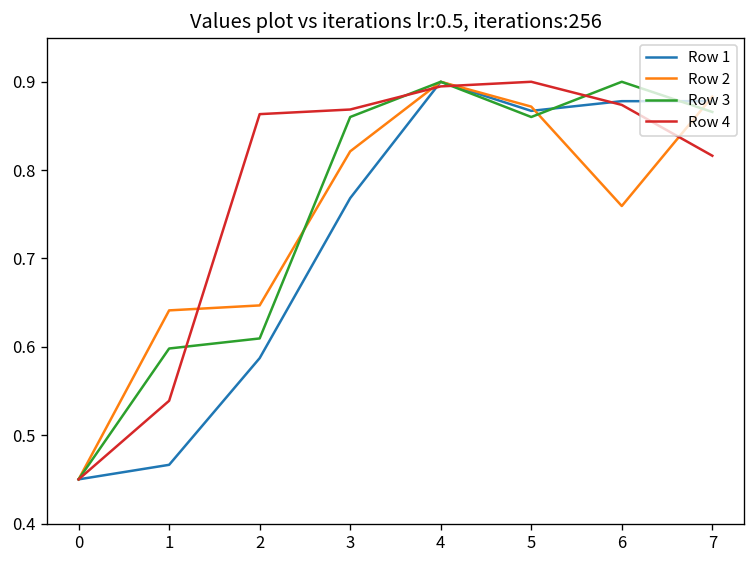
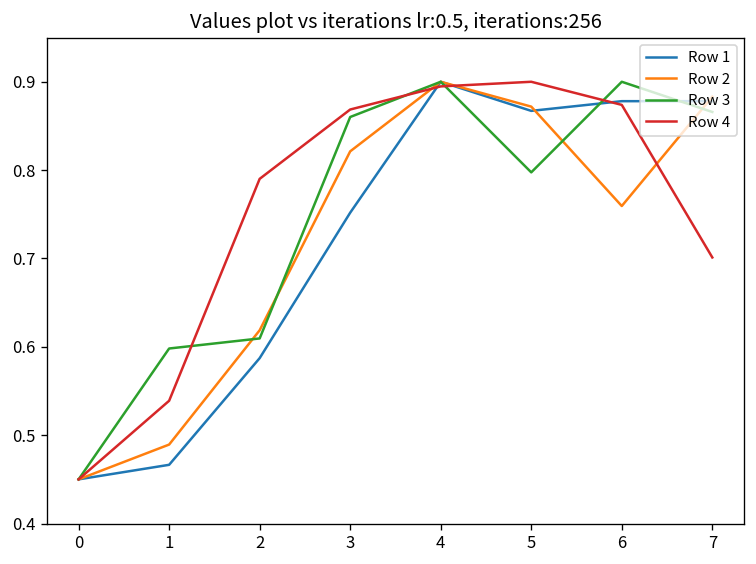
  {
    "Row 1": {
      "1": 0.47,
      "2": 0.59,
-     "3": 0.77,
+     "3": 0.75,
      "5": 0.87,
      "6": 0.88
    },
    "Row 2": {
-     "1": 0.64,
-     "2": 0.65,
+     "1": 0.49,
+     "2": 0.62,
      "3": 0.82,
      "5": 0.87,
      "6": 0.76
    },
    "Row 3": {
      "1": 0.60,
      "2": 0.61,
      "3": 0.86,
-     "5": 0.86,
+     "5": 0.80,
      "6": 0.90
    },
    "Row 4": {
      "1": 0.54,
-     "2": 0.86,
+     "2": 0.79,
      "3": 0.87,
      "4": 0.89,
      "5": 0.90,
      "6": 0.87,
-     "7": 0.82
+     "7": 0.70
    }
  }
